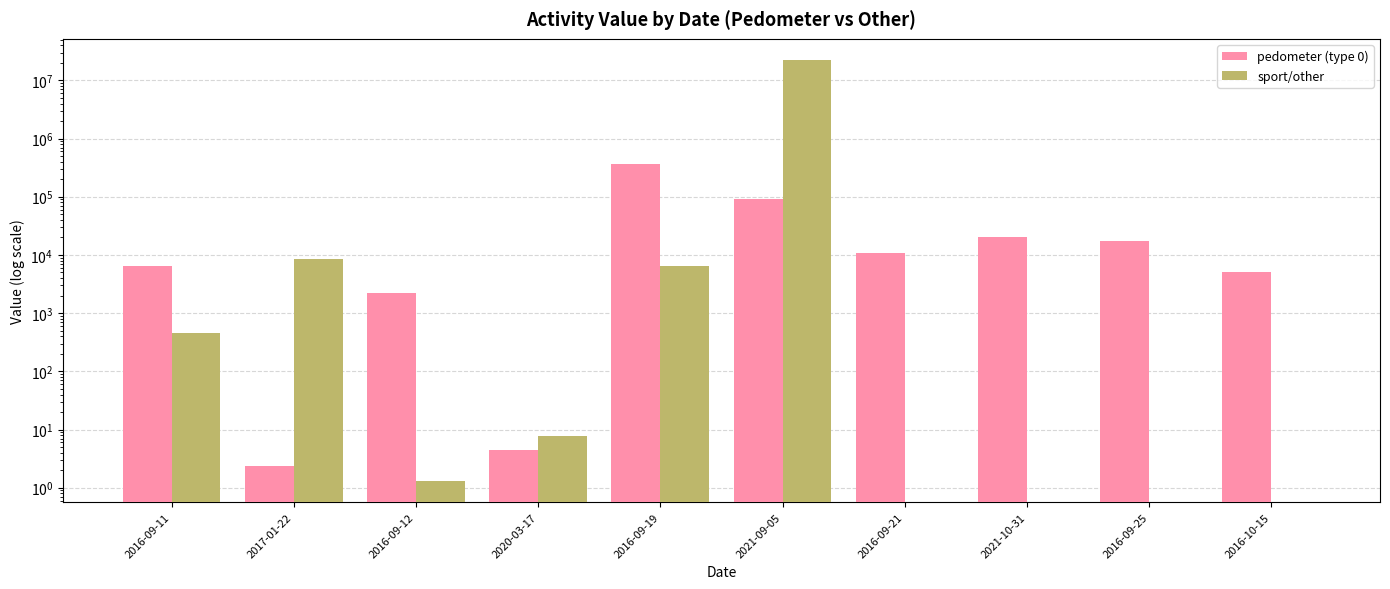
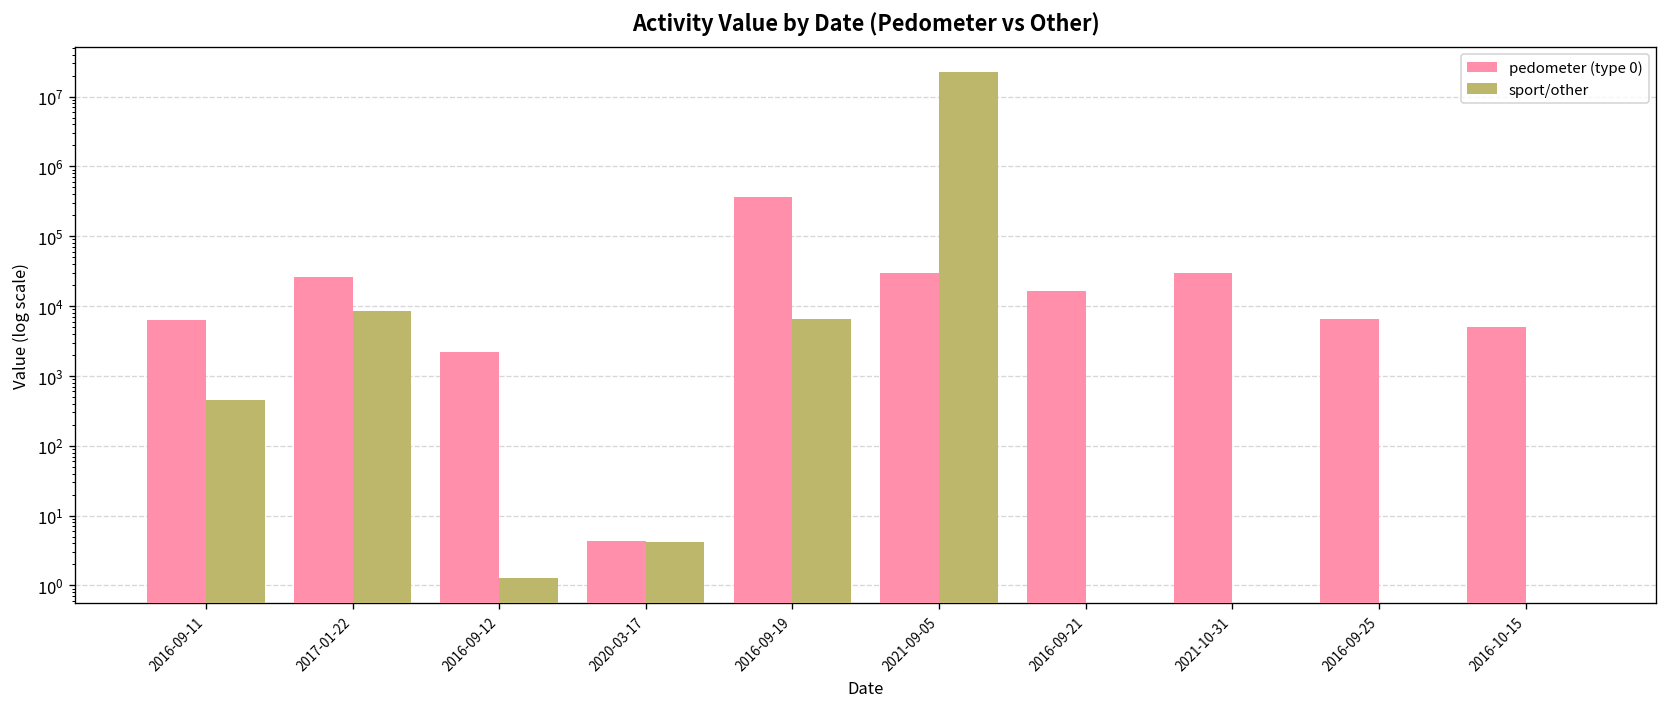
  {
    "pedometer (type 0)": {
      "2016-09-11": 6000,
-     "2017-01-22": 2.4,
+     "2017-01-22": 30000,
      "2016-09-12": 2200,
      "2020-03-17": 4,
      "2016-09-19": 400000,
-     "2021-09-05": 90000,
-     "2016-09-21": 11000,
-     "2021-10-31": 20000,
-     "2016-09-25": 17000,
+     "2021-09-05": 30000,
+     "2016-09-21": 16000,
+     "2021-10-31": 30000,
+     "2016-09-25": 7000,
      "2016-10-15": 5000
    },
    "sport/other": {
      "2016-09-11": 500,
      "2017-01-22": 9000,
      "2016-09-12": 1.3,
-     "2020-03-17": 8,
+     "2020-03-17": 4,
      "2016-09-19": 7000,
      "2021-09-05": 22000000
    }
  }
